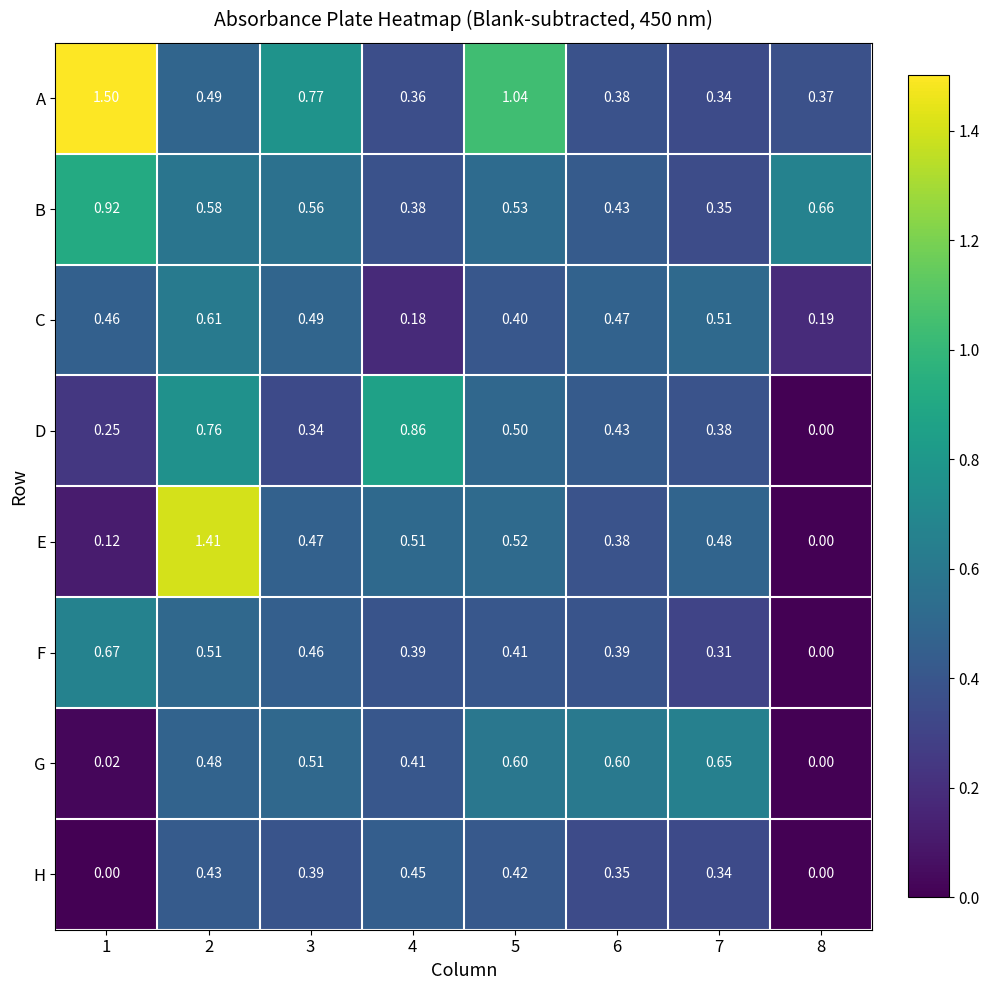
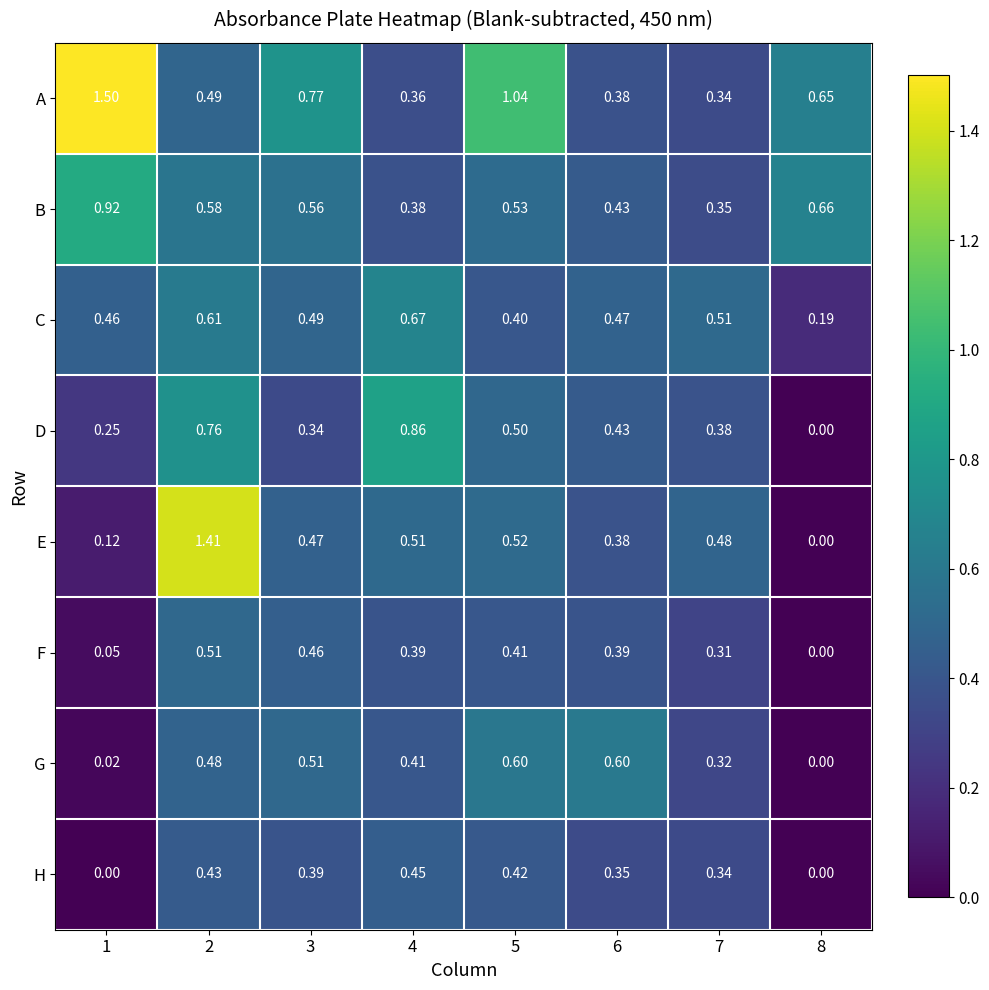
  {
    "A": {
      "1": 1.50,
      "2": 0.49,
      "3": 0.77,
      "4": 0.36,
      "5": 1.04,
      "6": 0.38,
      "7": 0.34,
-     "8": 0.37
+     "8": 0.65
    },
    "B": {
      "1": 0.92,
      "2": 0.58,
      "3": 0.56,
      "4": 0.38,
      "5": 0.53,
      "6": 0.43,
      "7": 0.35,
      "8": 0.66
    },
    "C": {
      "1": 0.46,
      "2": 0.61,
      "3": 0.49,
-     "4": 0.18,
+     "4": 0.67,
      "5": 0.40,
      "6": 0.47,
      "7": 0.51,
      "8": 0.19
    },
    "D": {
      "1": 0.25,
      "2": 0.76,
      "3": 0.34,
      "4": 0.86,
      "5": 0.50,
      "6": 0.43,
      "7": 0.38,
      "8": 0.00
    },
    "E": {
      "1": 0.12,
      "2": 1.41,
      "3": 0.47,
      "4": 0.51,
      "5": 0.52,
      "6": 0.38,
      "7": 0.48,
      "8": 0.00
    },
    "F": {
-     "1": 0.67,
+     "1": 0.05,
      "2": 0.51,
      "3": 0.46,
      "4": 0.39,
      "5": 0.41,
      "6": 0.39,
      "7": 0.31,
      "8": 0.00
    },
    "G": {
      "1": 0.02,
      "2": 0.48,
      "3": 0.51,
      "4": 0.41,
      "5": 0.60,
      "6": 0.60,
-     "7": 0.65,
+     "7": 0.32,
      "8": 0.00
    },
    "H": {
      "1": 0.00,
      "2": 0.43,
      "3": 0.39,
      "4": 0.45,
      "5": 0.42,
      "6": 0.35,
      "7": 0.34,
      "8": 0.00
    }
  }
